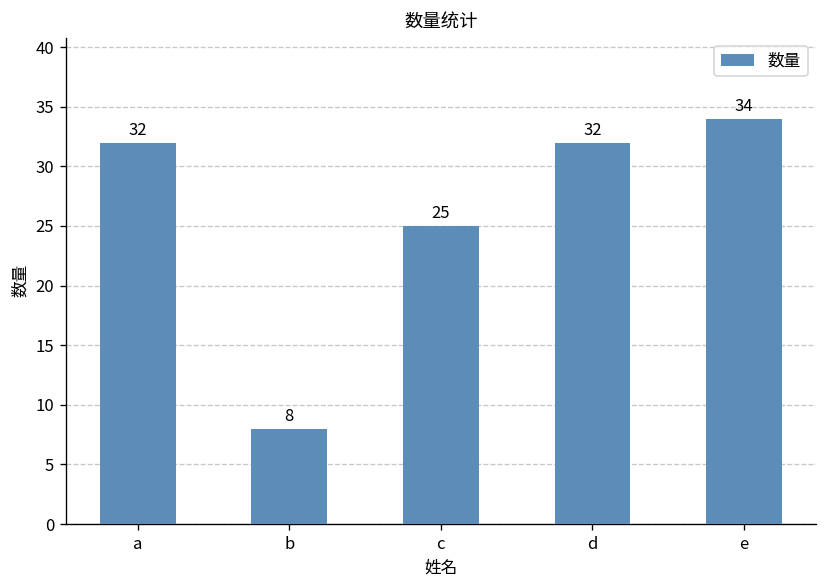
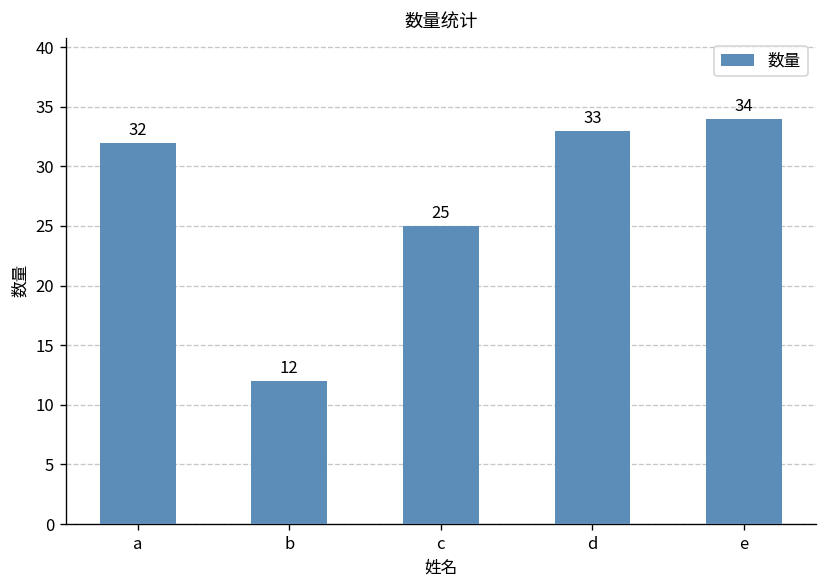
  {
    "a": 32,
-   "b": 8,
+   "b": 12,
    "c": 25,
-   "d": 32,
+   "d": 33,
    "e": 34
  }
